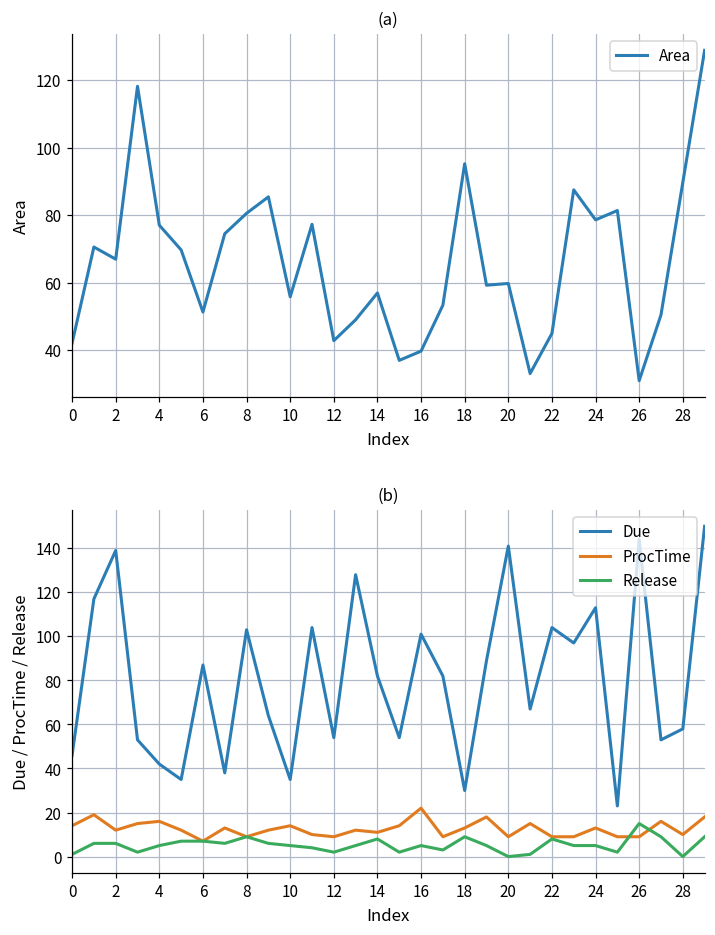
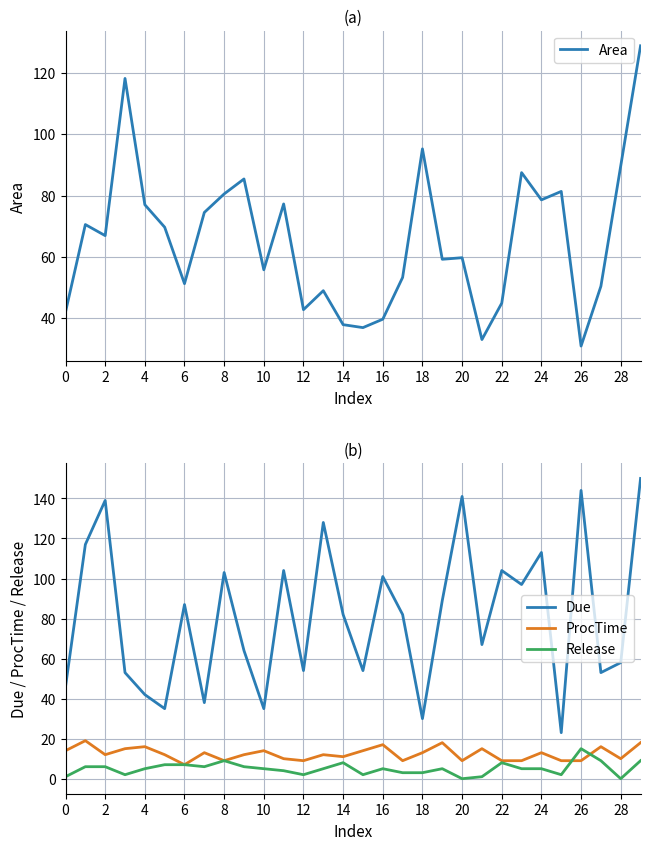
  {
    "(a)": {
      "0": 42,
      "2": 67,
      "4": 77,
      "6": 51,
      "8": 81,
      "10": 56,
      "12": 43,
-     "14": 57,
+     "14": 38,
      "16": 40,
      "18": 95,
      "20": 60,
      "22": 45,
      "24": 79,
      "26": 31,
      "28": 90
    },
    "(b)": {
      "Due": {
        "0": 46,
        "2": 139,
        "4": 42,
        "6": 87,
        "8": 103,
        "10": 35,
        "12": 54,
        "14": 82,
        "16": 101,
        "18": 30,
        "20": 141,
        "22": 104,
        "24": 113,
        "26": 144,
        "28": 58
      },
      "ProcTime": {
        "0": 14,
        "2": 12,
        "4": 16,
        "10": 14,
        "12": 9,
        "14": 11,
-       "16": 22,
+       "16": 17,
        "18": 13,
        "20": 9,
        "24": 13,
        "26": 9,
        "28": 10
      },
      "Release": {
        "0": 1,
        "2": 6,
        "4": 5,
        "10": 5,
        "12": 2,
        "14": 8,
        "16": 5,
-       "18": 9,
+       "18": 3,
        "20": 0,
        "24": 5,
        "26": 15,
        "28": 0
      }
    }
  }
